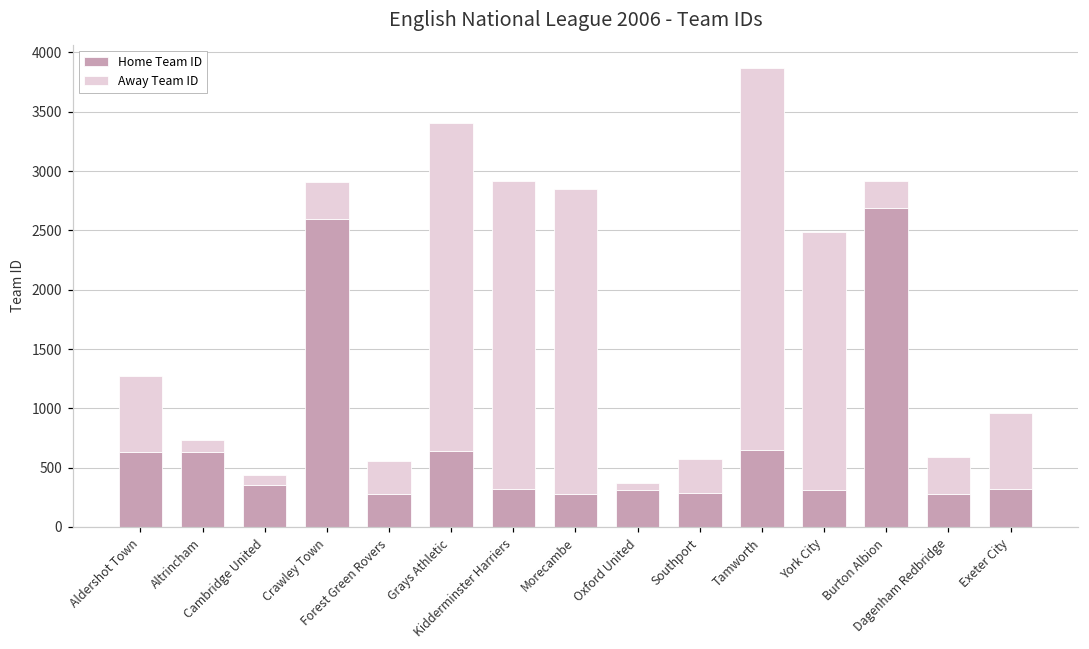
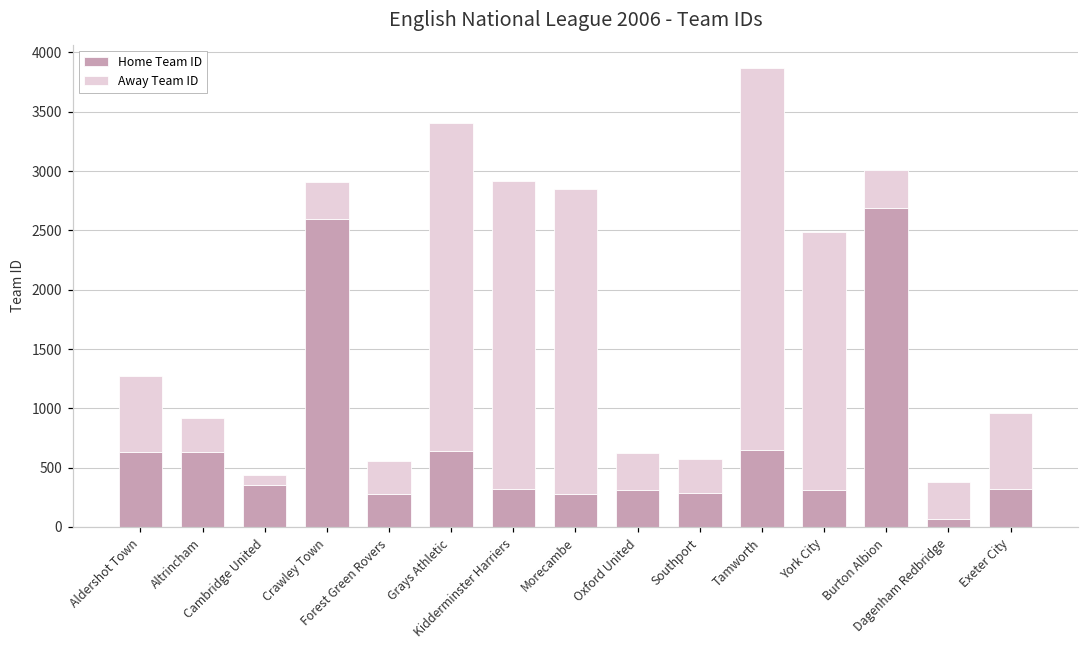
  {
    "Home Team ID": {
      "Aldershot Town": 630,
      "Altrincham": 630,
      "Cambridge United": 350,
      "Crawley Town": 2590,
      "Forest Green Rovers": 280,
      "Grays Athletic": 640,
      "Kidderminster Harriers": 320,
      "Morecambe": 280,
      "Oxford United": 310,
      "Southport": 290,
      "Tamworth": 650,
      "York City": 320,
      "Burton Albion": 2690,
-     "Dagenham Redbridge": 280,
+     "Dagenham Redbridge": 70,
      "Exeter City": 320
    },
    "Away Team ID": {
      "Aldershot Town": 640,
-     "Altrincham": 100,
+     "Altrincham": 290,
      "Cambridge United": 80,
      "Crawley Town": 320,
      "Forest Green Rovers": 280,
      "Grays Athletic": 2770,
      "Kidderminster Harriers": 2590,
      "Morecambe": 2570,
-     "Oxford United": 60,
+     "Oxford United": 310,
      "Southport": 290,
      "Tamworth": 3230,
      "York City": 2170,
-     "Burton Albion": 230,
+     "Burton Albion": 320,
      "Dagenham Redbridge": 310,
      "Exeter City": 630
    }
  }
